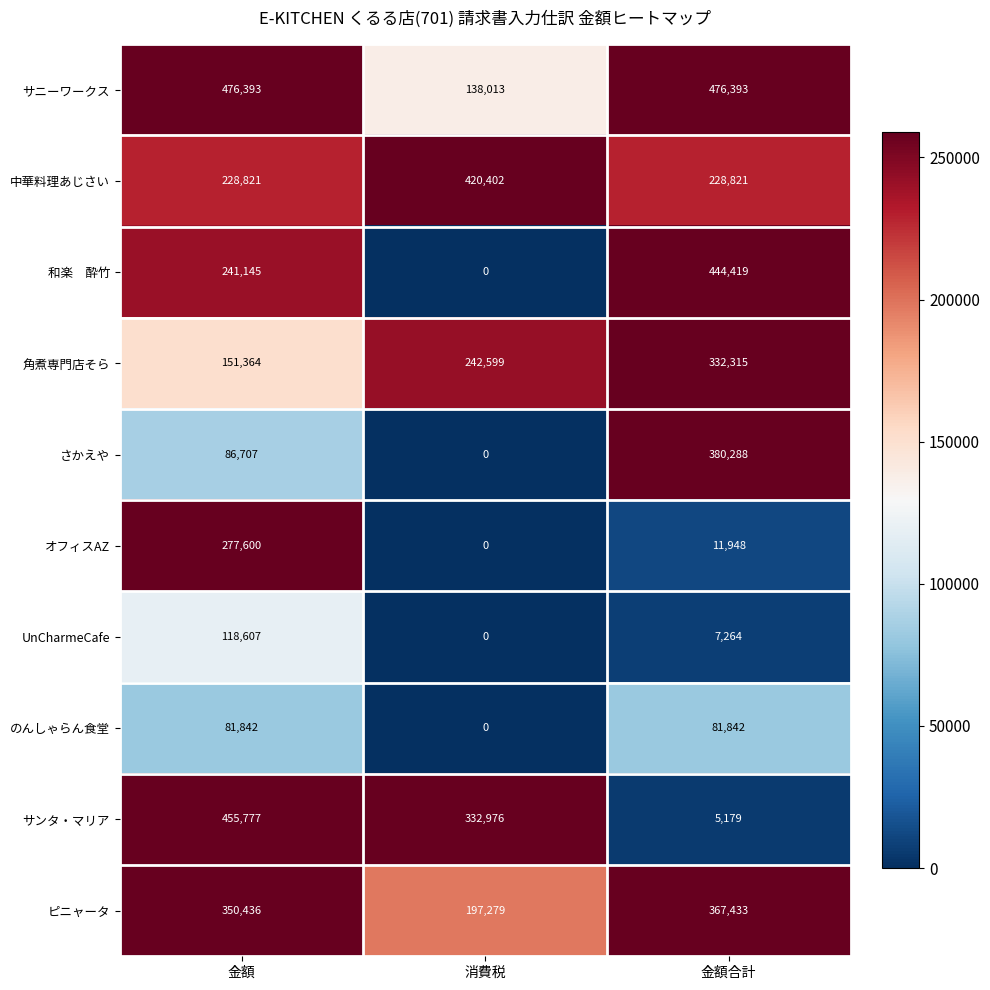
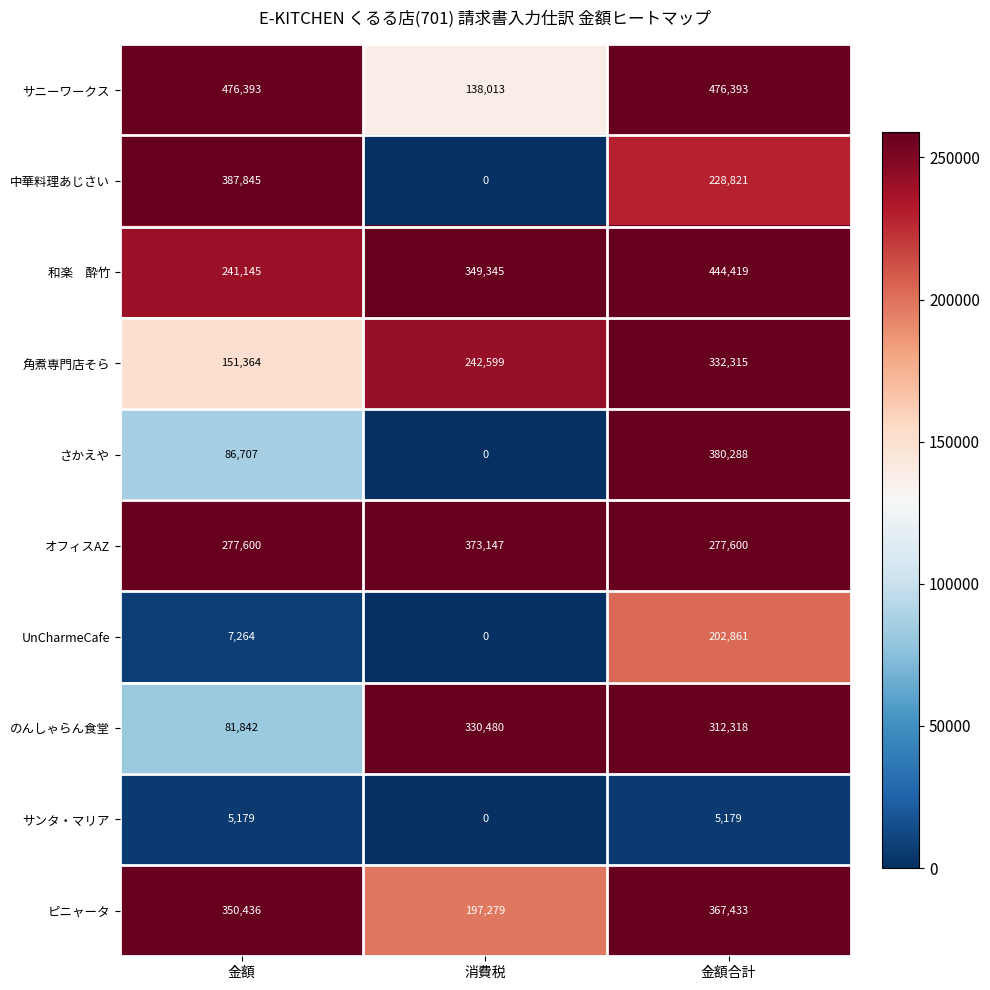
  {
    "サニーワークス": {
      "金額": "476,393",
      "消費税": "138,013",
      "金額合計": "476,393"
    },
    "中華料理あじさい": {
-     "金額": "228,821",
-     "消費税": "420,402",
+     "金額": "387,845",
+     "消費税": "0",
      "金額合計": "228,821"
    },
    "和楽 酔竹": {
      "金額": "241,145",
-     "消費税": "0",
+     "消費税": "349,345",
      "金額合計": "444,419"
    },
    "角煮専門店そら": {
      "金額": "151,364",
      "消費税": "242,599",
      "金額合計": "332,315"
    },
    "さかえや": {
      "金額": "86,707",
      "消費税": "0",
      "金額合計": "380,288"
    },
    "オフィスAZ": {
      "金額": "277,600",
-     "消費税": "0",
-     "金額合計": "11,948"
+     "消費税": "373,147",
+     "金額合計": "277,600"
    },
    "UnCharmeCafe": {
-     "金額": "118,607",
+     "金額": "7,264",
      "消費税": "0",
-     "金額合計": "7,264"
+     "金額合計": "202,861"
    },
    "のんしゃらん食堂": {
      "金額": "81,842",
-     "消費税": "0",
-     "金額合計": "81,842"
+     "消費税": "330,480",
+     "金額合計": "312,318"
    },
    "サンタ・マリア": {
-     "金額": "455,777",
-     "消費税": "332,976",
+     "金額": "5,179",
+     "消費税": "0",
      "金額合計": "5,179"
    },
    "ピニャータ": {
      "金額": "350,436",
      "消費税": "197,279",
      "金額合計": "367,433"
    }
  }
